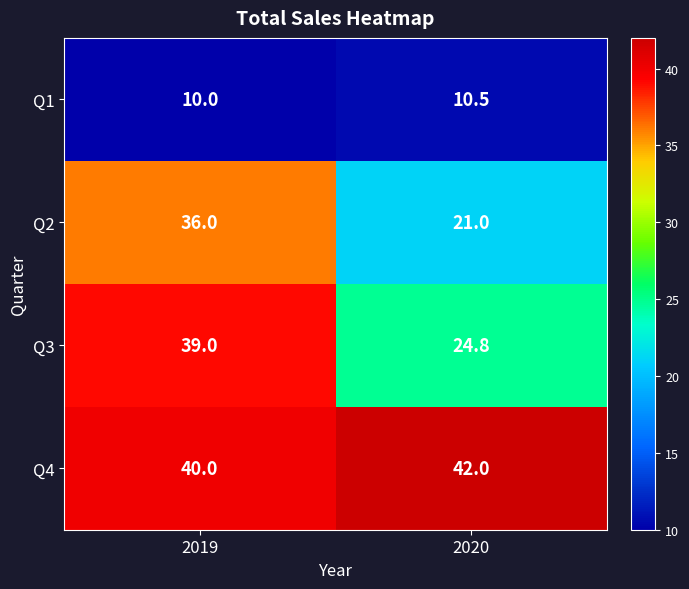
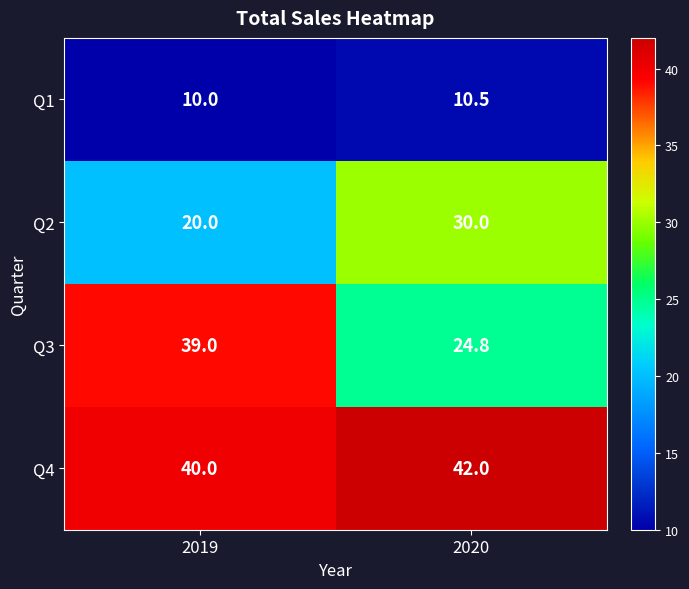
  {
    "Q1": {
      "2019": 10.0,
      "2020": 10.5
    },
    "Q2": {
-     "2019": 36.0,
-     "2020": 21.0
+     "2019": 20.0,
+     "2020": 30.0
    },
    "Q3": {
      "2019": 39.0,
      "2020": 24.8
    },
    "Q4": {
      "2019": 40.0,
      "2020": 42.0
    }
  }
